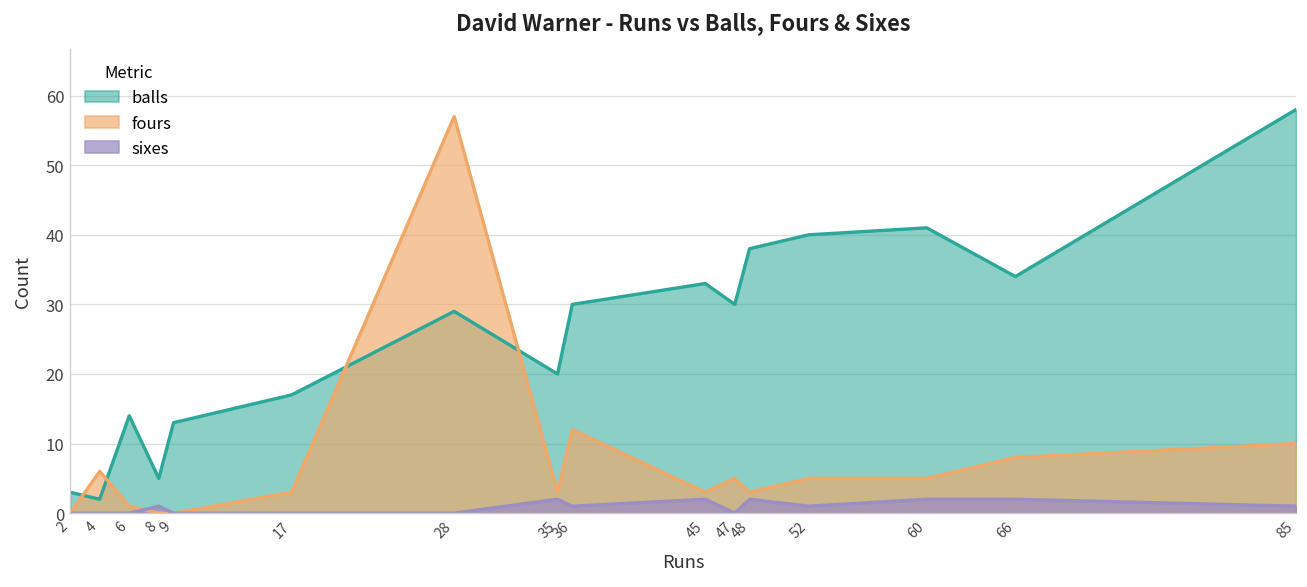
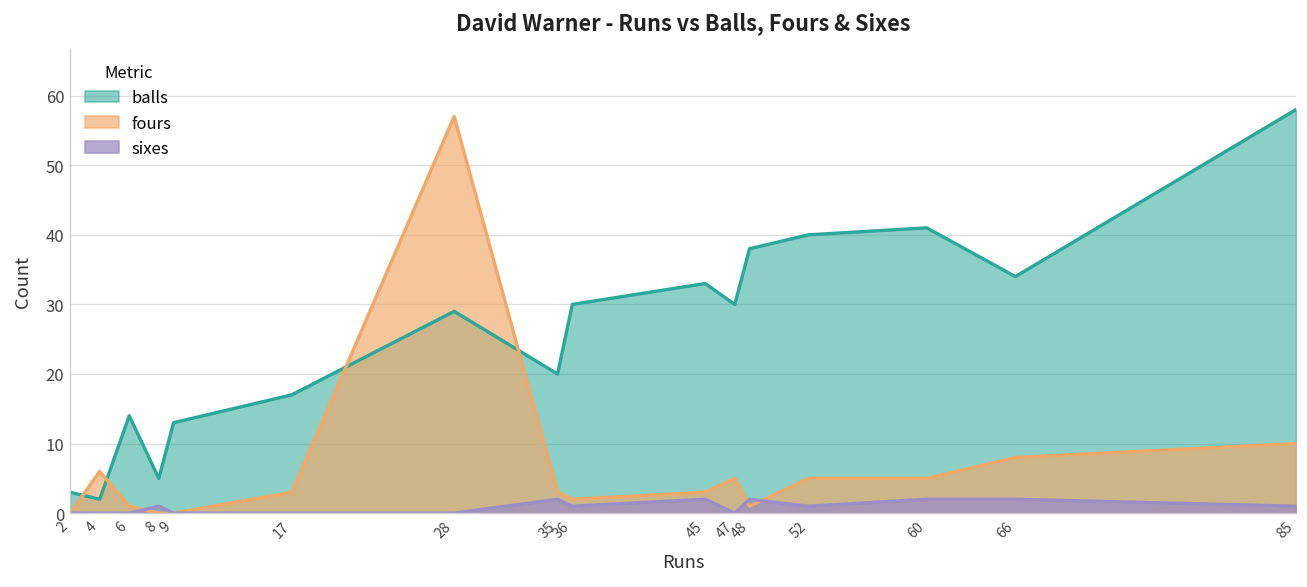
  {
    "balls": {
      "2": 3,
      "4": 2,
      "6": 14,
      "8": 5,
      "9": 13,
      "17": 17,
      "28": 29,
      "35": 20,
      "36": 30,
      "45": 33,
      "47": 30,
      "48": 38,
      "52": 40,
      "60": 41,
      "66": 34,
      "85": 58
    },
    "fours": {
      "4": 6,
      "6": 1,
      "8": 0,
      "17": 3,
      "28": 57,
      "35": 3,
-     "36": 12,
+     "36": 2,
      "45": 3,
      "47": 5,
-     "48": 3,
+     "48": 1,
      "52": 5,
      "60": 5,
      "66": 8,
      "85": 10
    },
    "sixes": {
      "4": 0,
      "6": 0,
      "8": 1,
      "17": 0,
      "28": 0,
      "35": 2,
      "36": 1,
      "45": 2,
      "47": 0,
      "48": 2,
      "52": 1,
      "60": 2,
      "66": 2,
      "85": 1
    }
  }
